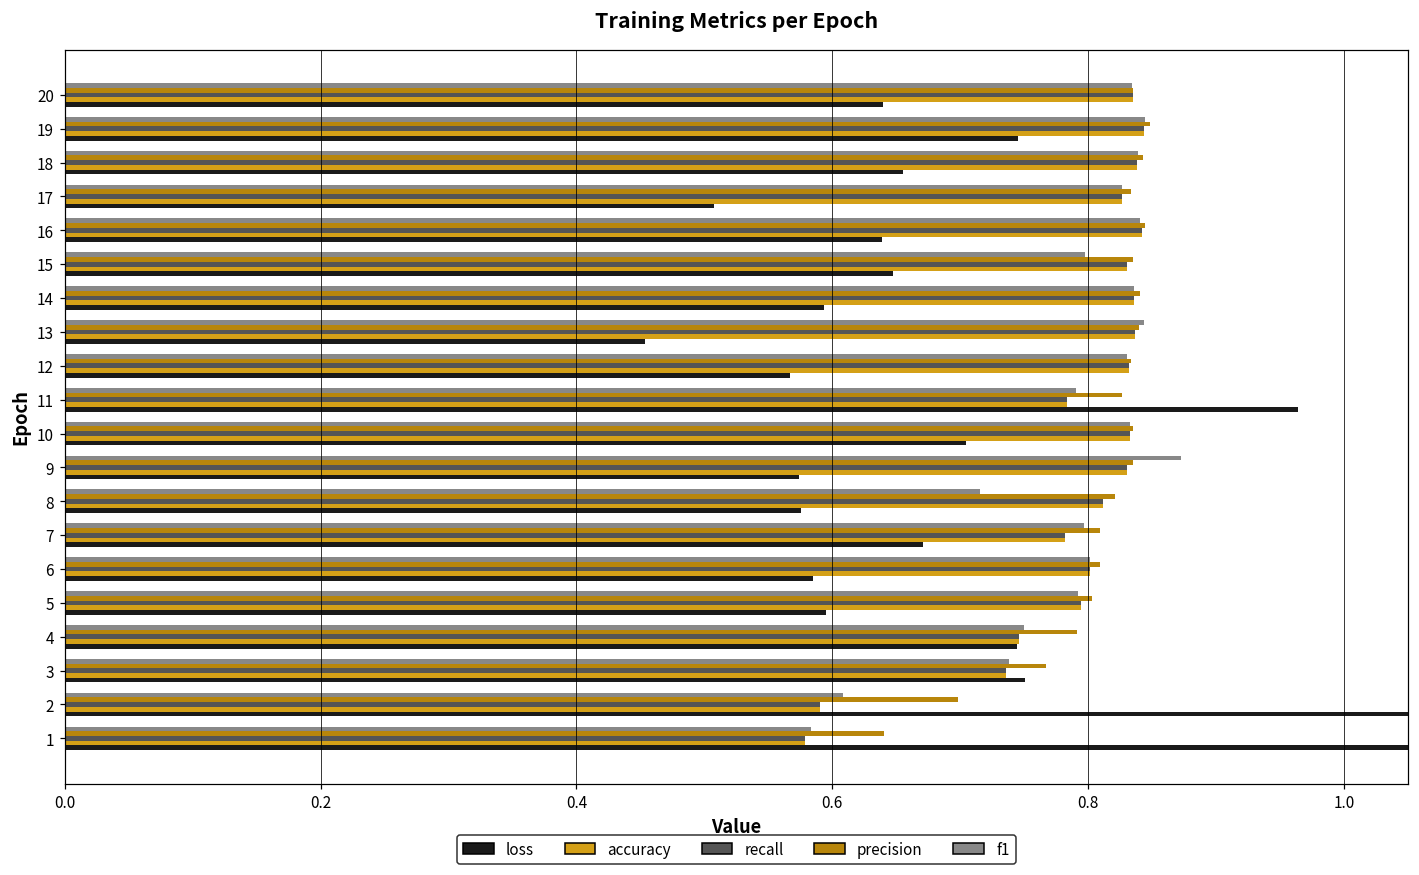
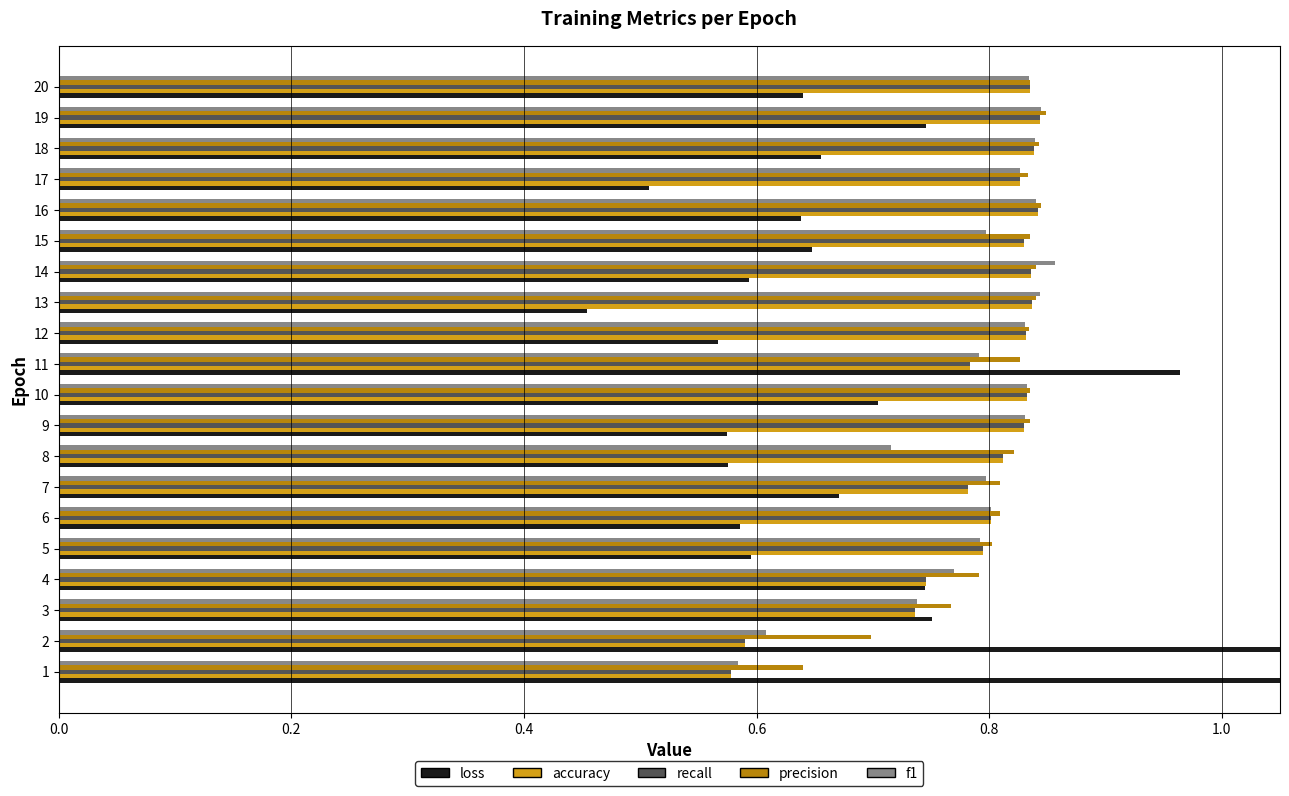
  {
    "loss": {
      "20": 0.640,
      "19": 0.746,
      "18": 0.655,
      "17": 0.507,
      "16": 0.639,
      "15": 0.647,
      "14": 0.594,
      "13": 0.454,
      "12": 0.567,
      "11": 0.964,
      "10": 0.704,
      "9": 0.574,
      "8": 0.576,
      "7": 0.671,
      "6": 0.585,
      "5": 0.595,
      "4": 0.745,
      "3": 0.750
    },
    "recall": {
      "20": 0.835,
      "19": 0.844,
      "18": 0.838,
      "17": 0.827,
      "16": 0.842,
      "15": 0.830,
      "14": 0.836,
      "13": 0.836,
      "12": 0.832,
      "11": 0.783,
      "10": 0.833,
      "9": 0.830,
      "8": 0.812,
      "7": 0.782,
      "6": 0.802,
      "5": 0.794,
      "4": 0.746,
      "3": 0.736,
      "2": 0.590,
      "1": 0.578
    },
    "f1": {
      "20": 0.834,
      "19": 0.844,
      "18": 0.839,
      "17": 0.827,
      "16": 0.840,
      "15": 0.797,
-     "14": 0.836,
+     "14": 0.856,
      "13": 0.844,
      "12": 0.830,
      "11": 0.791,
      "10": 0.832,
-     "9": 0.872,
+     "9": 0.831,
      "8": 0.716,
      "7": 0.797,
      "6": 0.802,
      "5": 0.792,
-     "4": 0.750,
+     "4": 0.769,
      "3": 0.738,
      "2": 0.608,
      "1": 0.584
    }
  }
